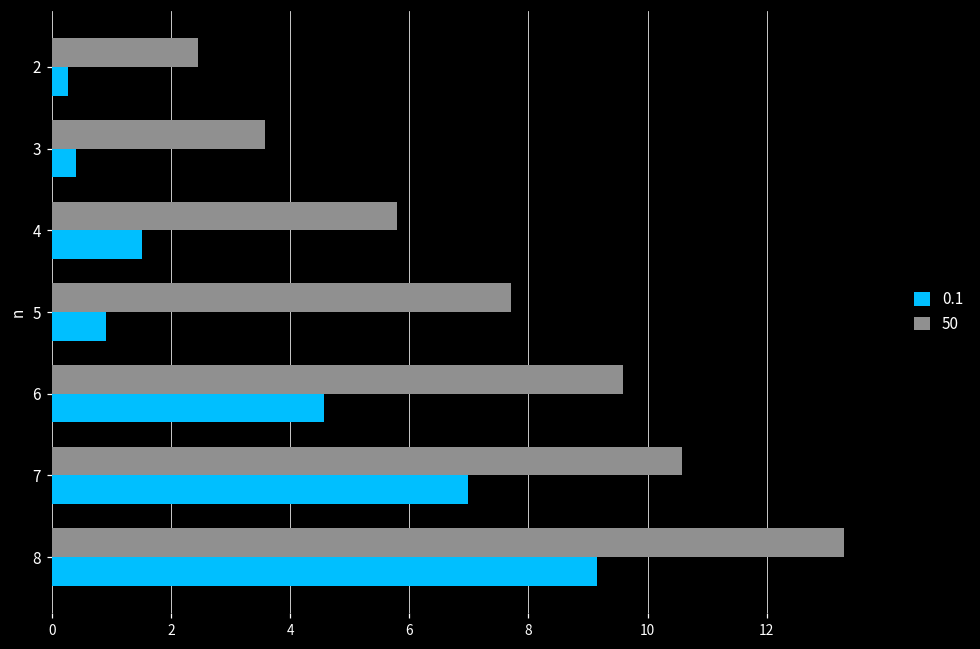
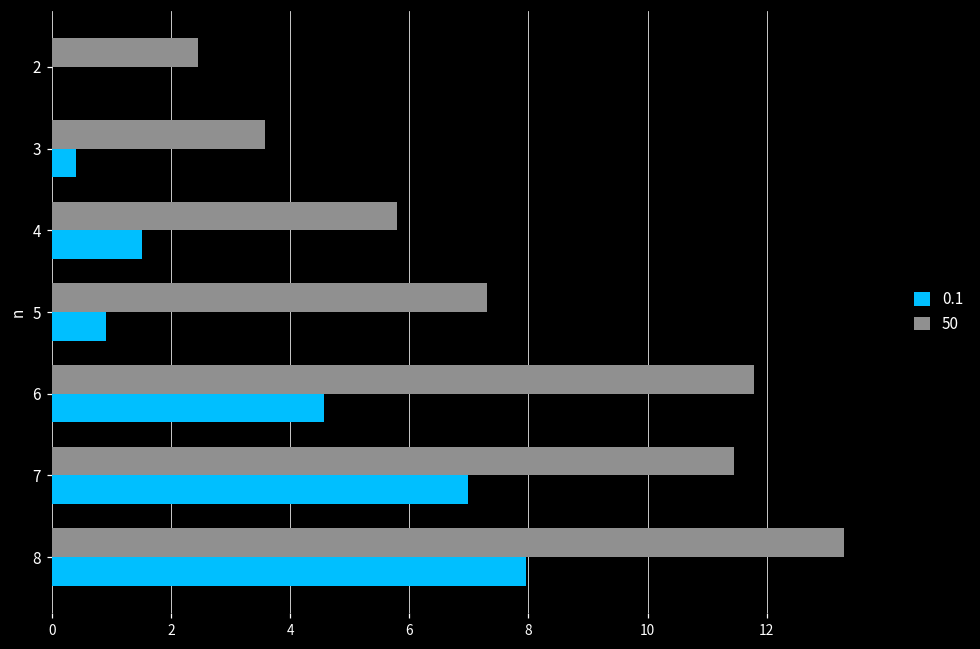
  {
    "0.1": {
-     "2": 0.3,
+     "2": 0.0,
      "3": 0.4,
      "4": 1.5,
      "5": 0.9,
      "6": 4.6,
      "7": 7.0,
-     "8": 9.1
+     "8": 8.0
    },
    "50": {
      "2": 2.4,
      "3": 3.6,
      "4": 5.8,
-     "5": 7.7,
-     "6": 9.6,
-     "7": 10.6,
+     "5": 7.3,
+     "6": 11.8,
+     "7": 11.4,
      "8": 13.3
    }
  }
